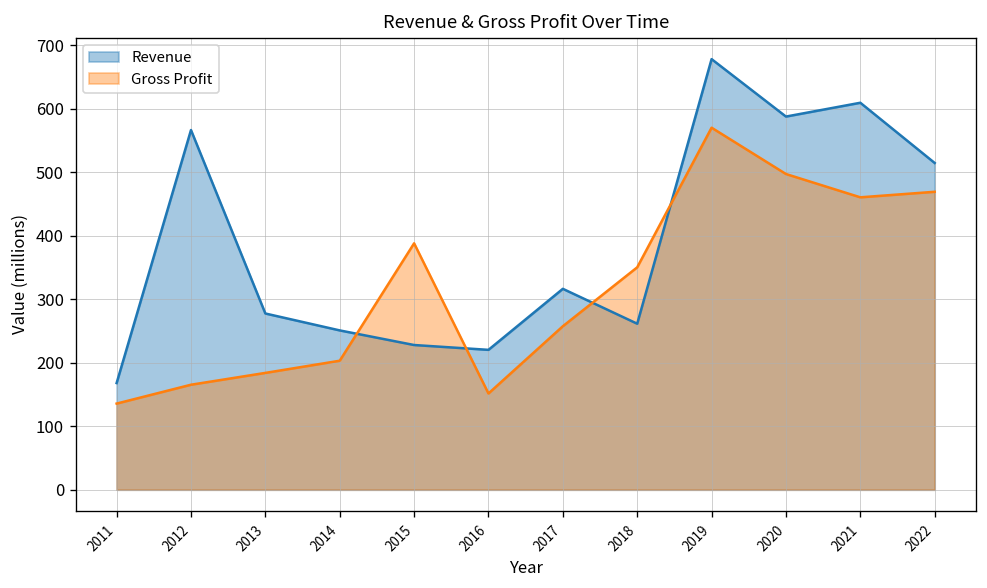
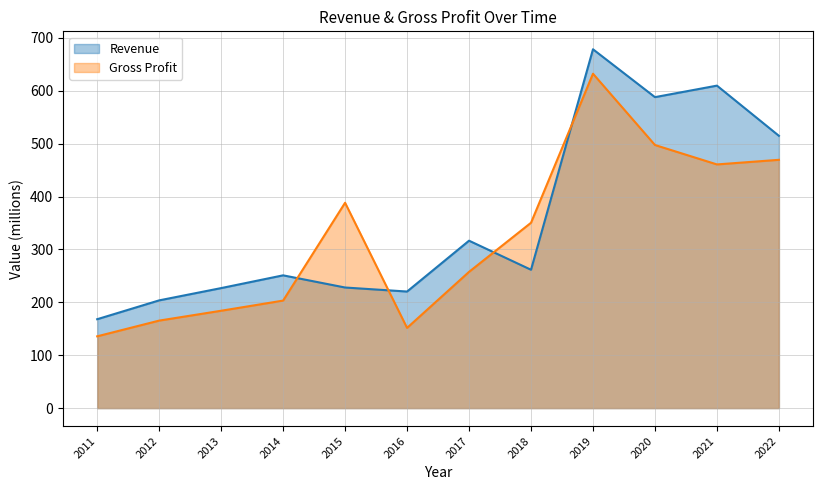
  {
    "Revenue": {
      "2011": 170,
-     "2012": 570,
-     "2013": 280,
+     "2012": 200,
+     "2013": 230,
      "2014": 250,
      "2015": 230,
      "2016": 220,
      "2017": 320,
      "2018": 260,
      "2019": 680,
      "2020": 590,
      "2021": 610,
      "2022": 510
    },
    "Gross Profit": {
      "2011": 140,
      "2012": 170,
      "2013": 180,
      "2014": 200,
      "2015": 390,
      "2016": 150,
      "2017": 260,
      "2018": 350,
-     "2019": 570,
+     "2019": 630,
      "2020": 500,
      "2021": 460,
      "2022": 470
    }
  }
